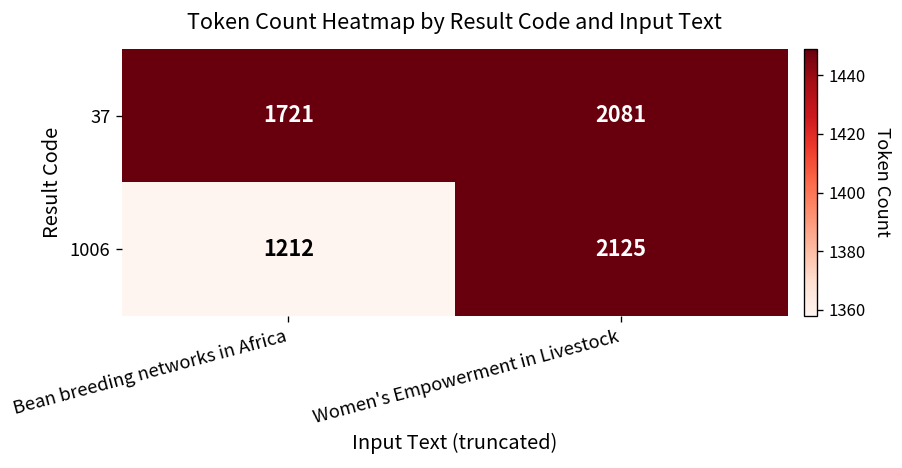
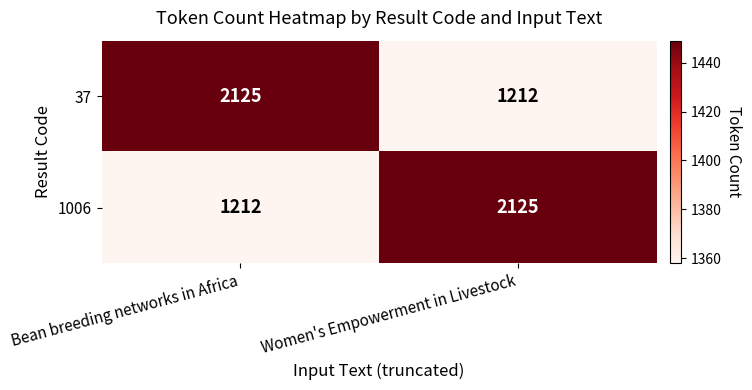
  {
    "37": {
-     "Bean breeding networks in Africa": 1721,
-     "Women's Empowerment in Livestock": 2081
+     "Bean breeding networks in Africa": 2125,
+     "Women's Empowerment in Livestock": 1212
    },
    "1006": {
      "Bean breeding networks in Africa": 1212,
      "Women's Empowerment in Livestock": 2125
    }
  }
